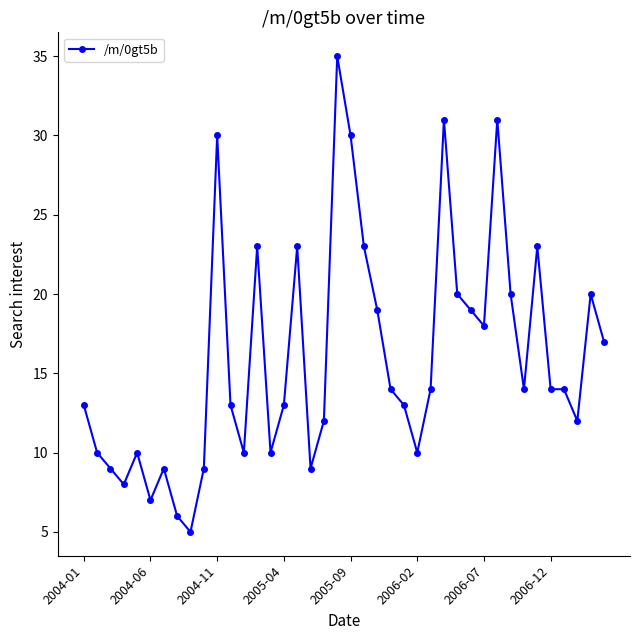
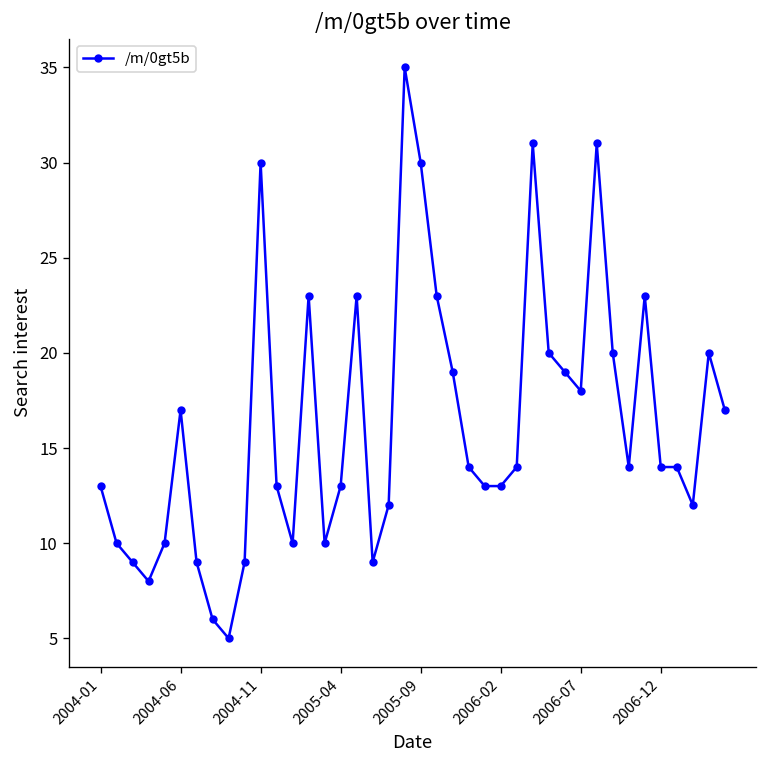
  {
    "2004-01": 13,
-   "2004-06": 7,
+   "2004-06": 17,
    "2004-11": 30,
    "2005-04": 13,
    "2005-09": 30,
-   "2006-02": 10,
+   "2006-02": 13,
    "2006-07": 18,
    "2006-12": 14
  }
